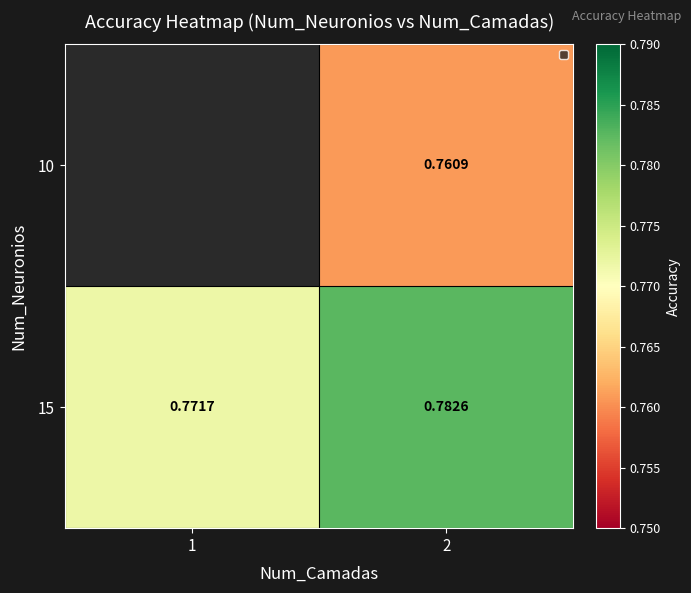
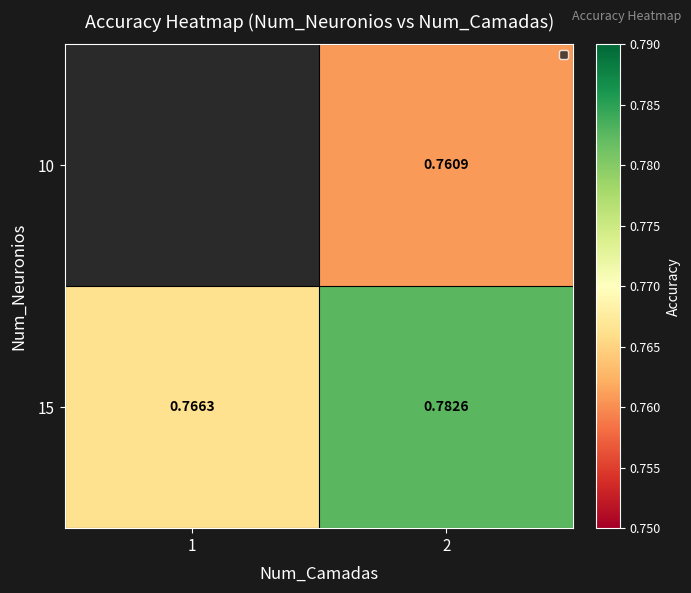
  {
    "10": {
      "2": 0.7609
    },
    "15": {
-     "1": 0.7717,
+     "1": 0.7663,
      "2": 0.7826
    }
  }
